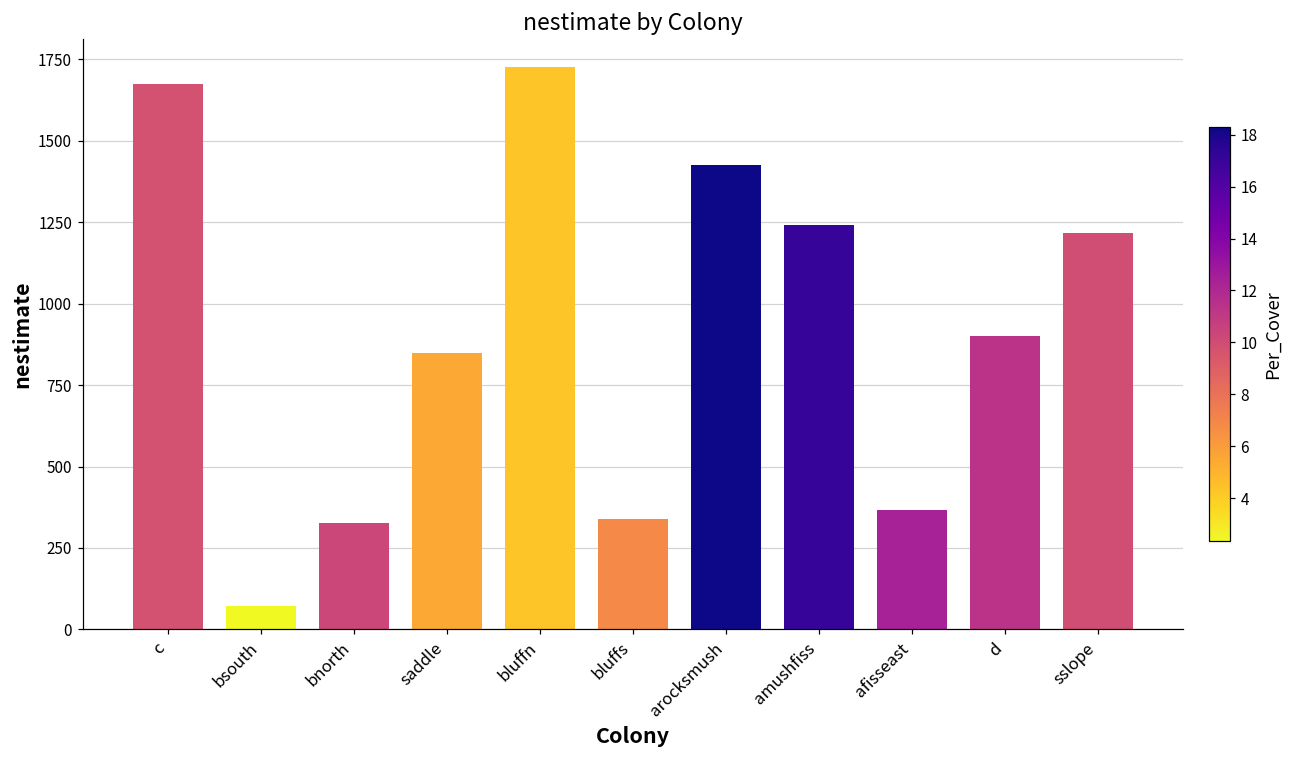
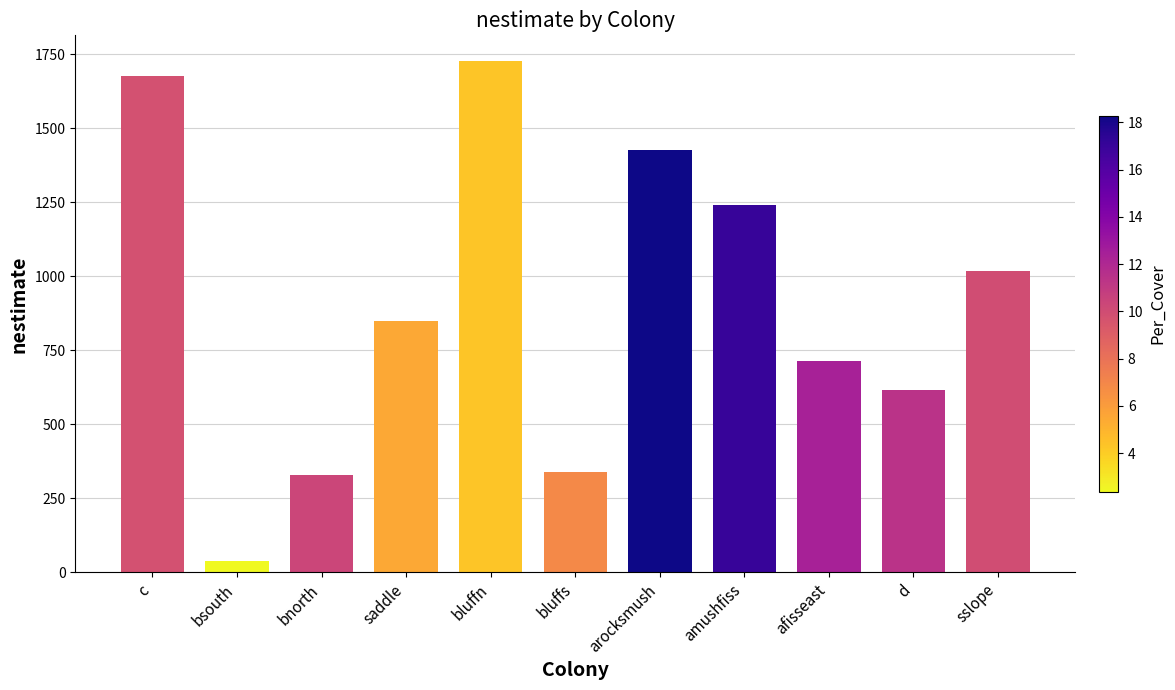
  {
    "c": 1680,
-   "bsouth": 70,
+   "bsouth": 40,
    "bnorth": 330,
    "saddle": 850,
    "bluffn": 1730,
    "bluffs": 340,
    "arocksmush": 1430,
    "amushfiss": 1240,
-   "afisseast": 370,
-   "d": 900,
-   "sslope": 1220
+   "afisseast": 710,
+   "d": 620,
+   "sslope": 1020
  }
